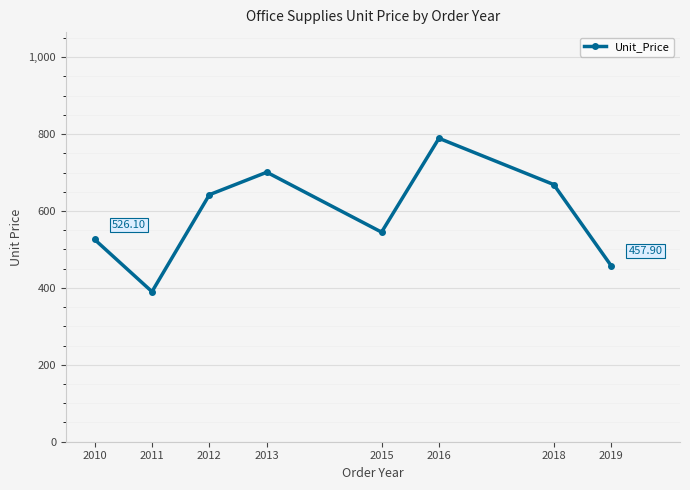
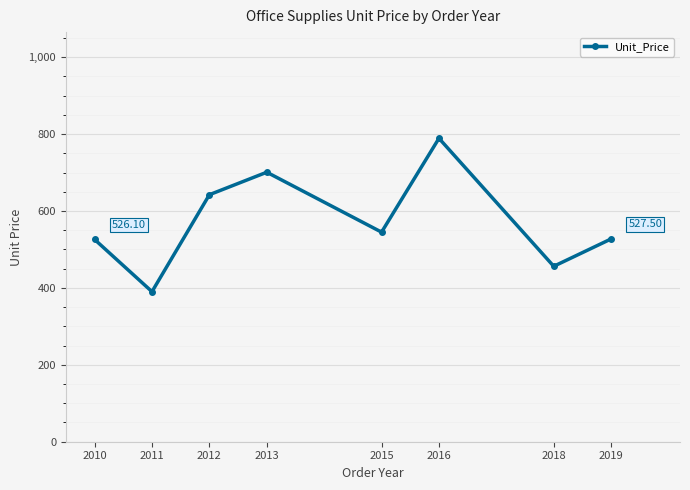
  {
-   "2018": 670,
-   "2019": 457.90
+   "2018": 460,
+   "2019": 527.50
  }
